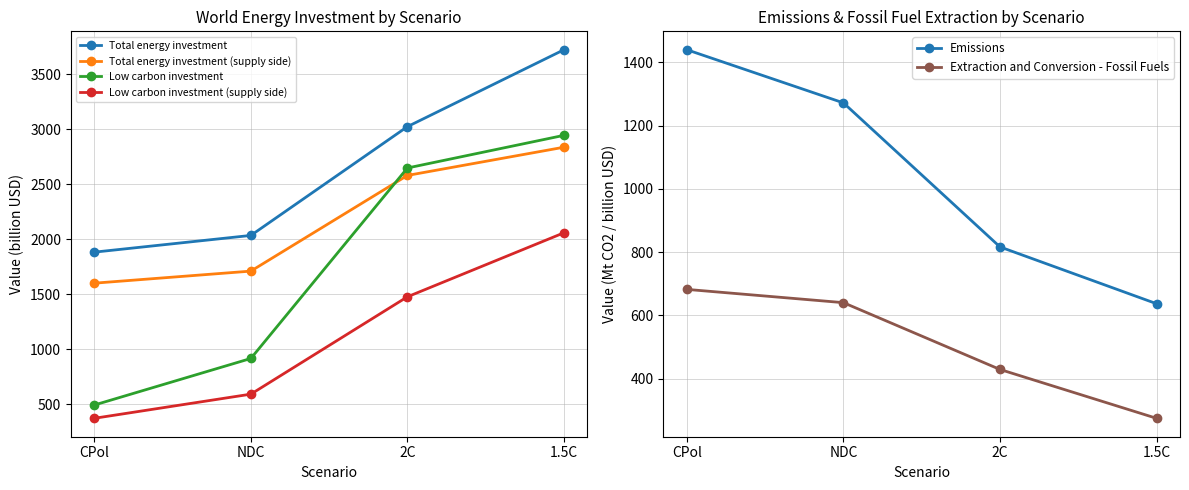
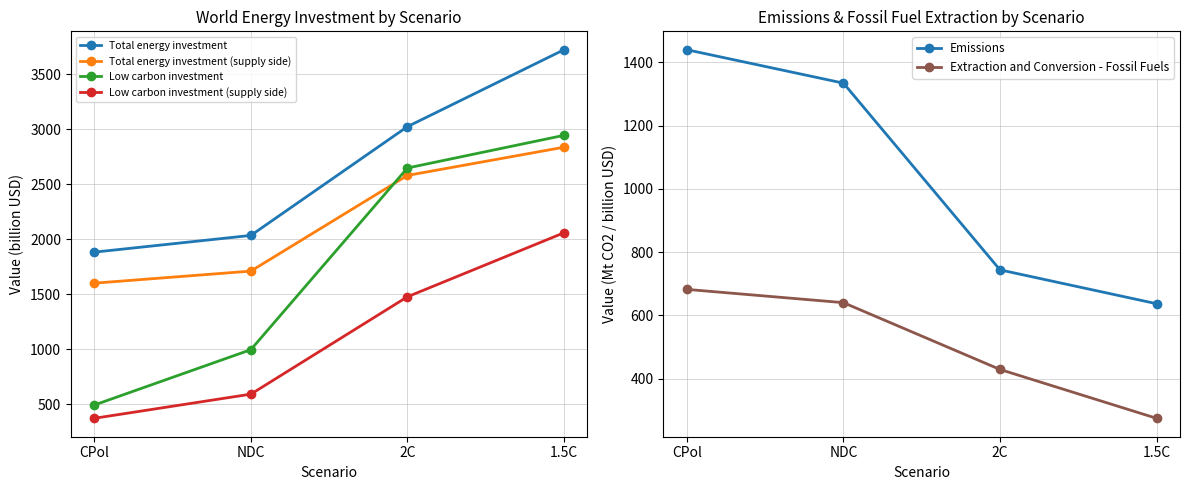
  {
    "World Energy Investment by Scenario": {
      "Total energy investment": {
        "CPol": 1880,
        "NDC": 2040,
        "2C": 3030,
        "1.5C": 3720
      },
      "Total energy investment (supply side)": {
        "CPol": 1600,
        "NDC": 1710,
        "2C": 2580,
        "1.5C": 2840
      },
      "Low carbon investment": {
        "CPol": 500,
-       "NDC": 920,
+       "NDC": 1000,
        "2C": 2650,
        "1.5C": 2950
      },
      "Low carbon investment (supply side)": {
        "CPol": 370,
        "NDC": 590,
        "2C": 1480,
        "1.5C": 2060
      }
    },
    "Emissions & Fossil Fuel Extraction by Scenario": {
      "Emissions": {
        "CPol": 1440,
-       "NDC": 1270,
-       "2C": 820,
+       "NDC": 1330,
+       "2C": 740,
        "1.5C": 640
      },
      "Extraction and Conversion - Fossil Fuels": {
        "CPol": 680,
        "NDC": 640,
        "2C": 430,
        "1.5C": 280
      }
    }
  }
